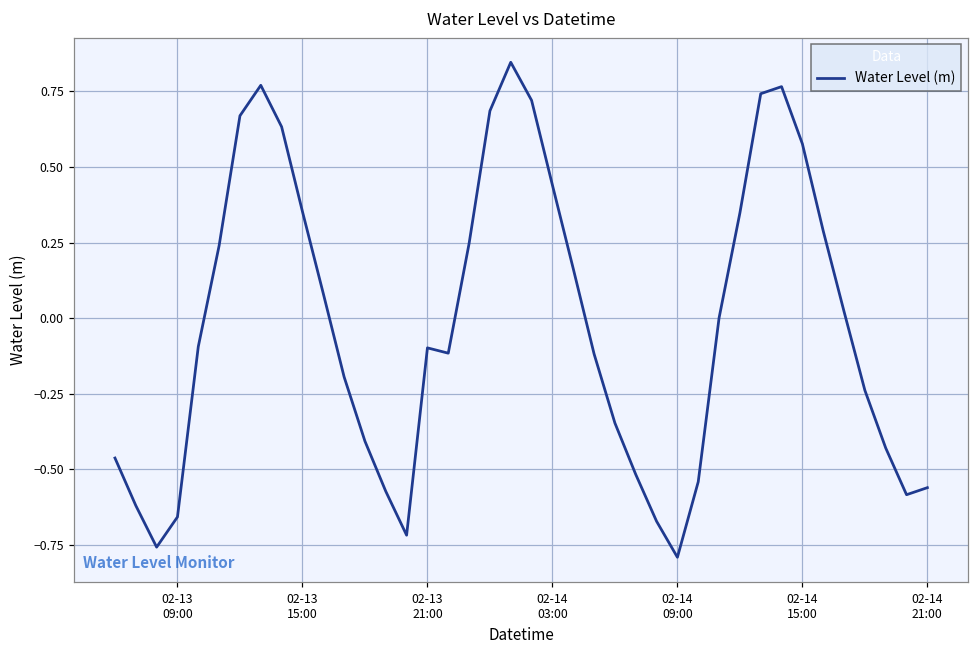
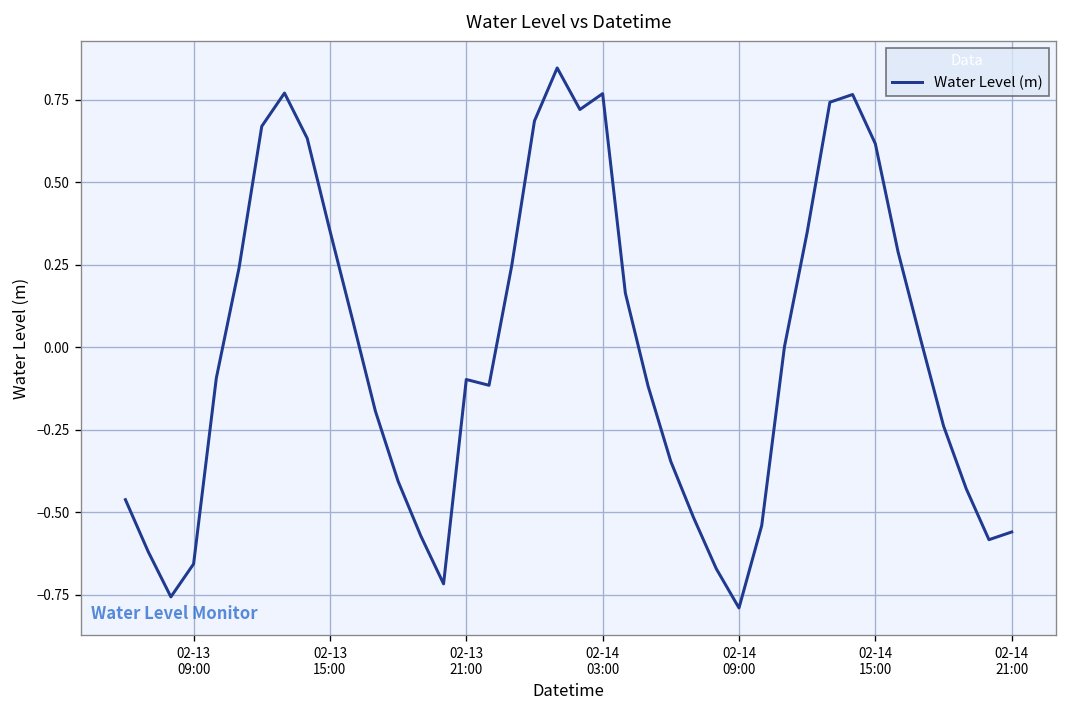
  {
    "02-13 09:00": -0.66,
    "02-13 15:00": 0.35,
    "02-13 21:00": -0.10,
-   "02-14 03:00": 0.44,
+   "02-14 03:00": 0.77,
    "02-14 09:00": -0.79,
-   "02-14 15:00": 0.58,
+   "02-14 15:00": 0.62,
    "02-14 21:00": -0.56
  }
